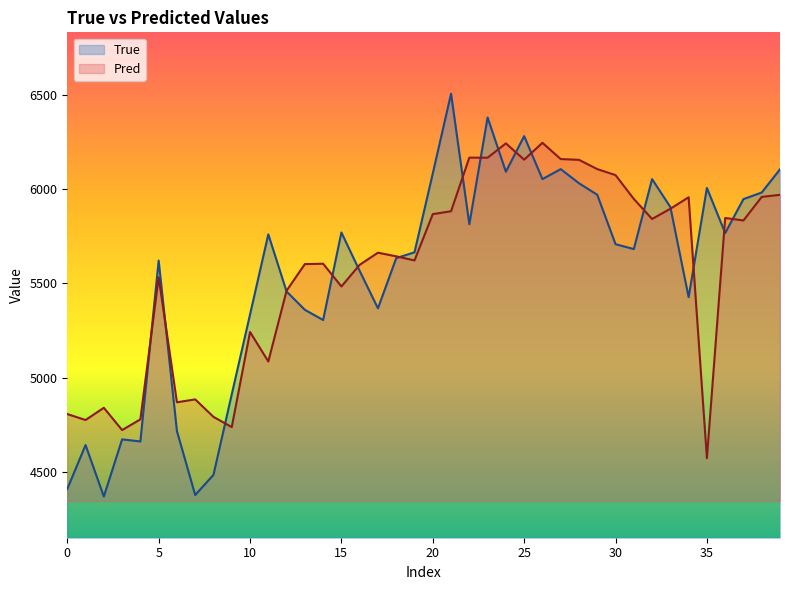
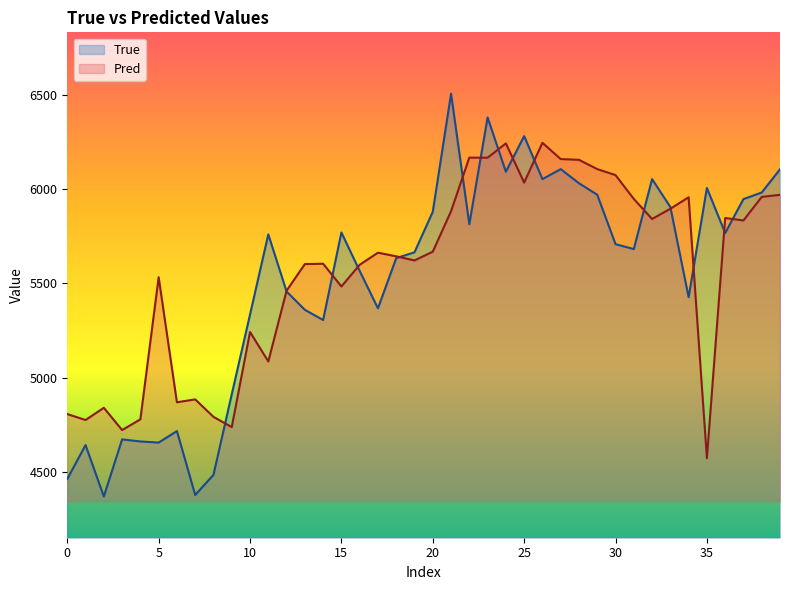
  {
    "True": {
-     "0": 4410,
-     "5": 5620,
+     "0": 4460,
+     "5": 4660,
      "10": 5330,
      "15": 5770,
-     "20": 6080,
+     "20": 5880,
      "25": 6280,
      "30": 5710,
      "35": 6010
    },
    "Pred": {
      "0": 4810,
      "5": 5530,
      "10": 5240,
      "15": 5480,
-     "20": 5870,
-     "25": 6160,
+     "20": 5670,
+     "25": 6030,
      "30": 6070,
      "35": 4570
    }
  }
